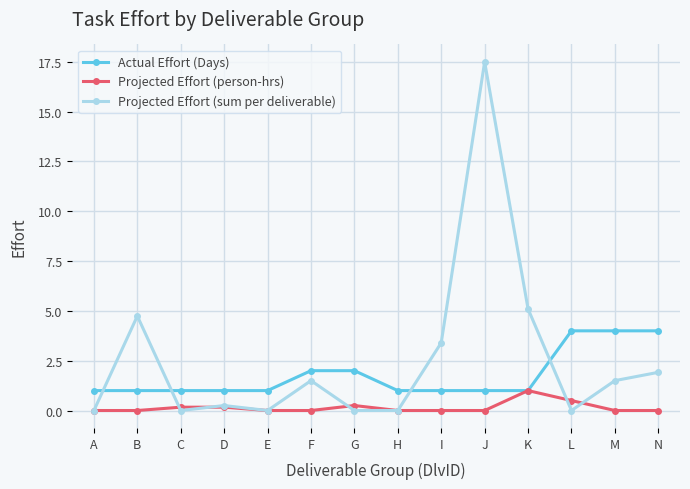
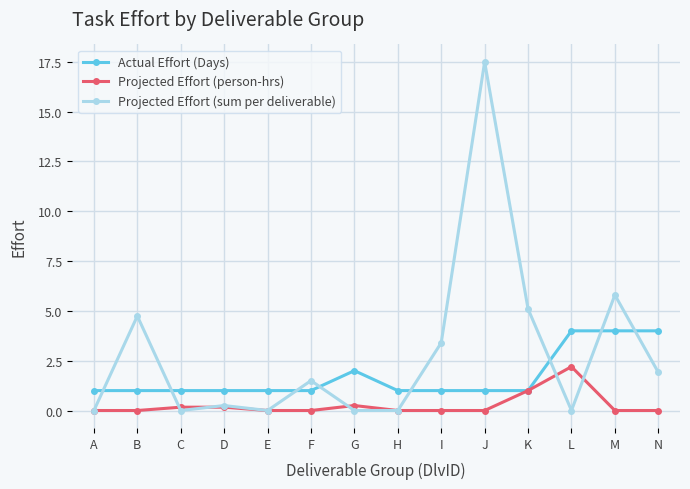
  {
    "Actual Effort (Days)": {
      "A": 1,
      "B": 1,
      "C": 1,
      "D": 1,
      "E": 1,
-     "F": 2,
+     "F": 1,
      "G": 2,
      "H": 1,
      "I": 1,
      "J": 1,
      "L": 4,
      "M": 4,
      "N": 4
    },
    "Projected Effort (person-hrs)": {
      "B": 0.0,
      "C": 0.2,
      "F": 0.0,
      "G": 0.3,
      "I": 0.0,
      "J": 0.0,
-     "L": 0.5,
+     "L": 2.2,
      "M": 0.0,
      "N": 0.0
    },
    "Projected Effort (sum per deliverable)": {
      "B": 4.7,
      "C": 0.0,
      "F": 1.5,
      "G": 0.0,
      "I": 3.4,
      "J": 17.5,
      "K": 5.1,
      "L": 0.0,
-     "M": 1.5,
+     "M": 5.8,
      "N": 1.9
    }
  }
